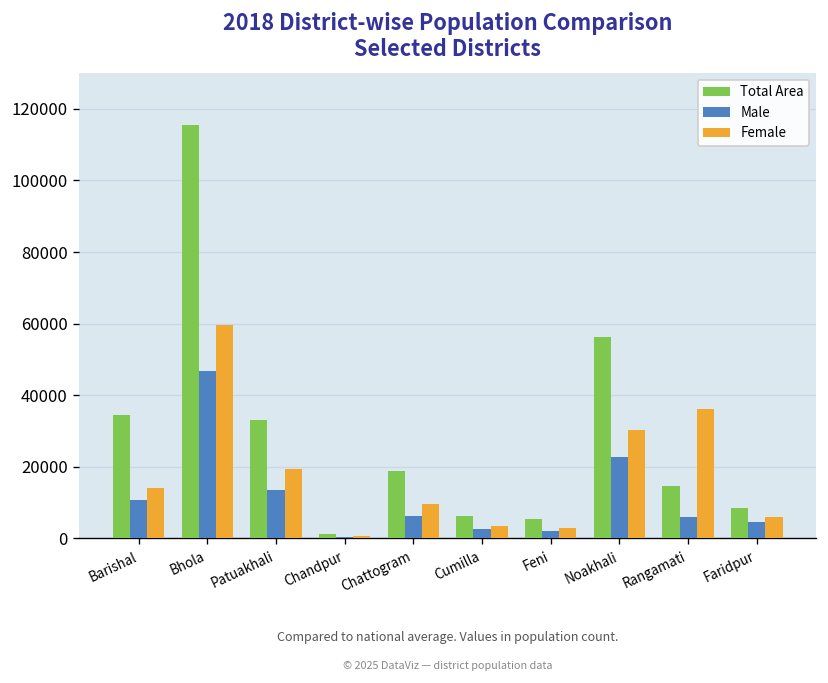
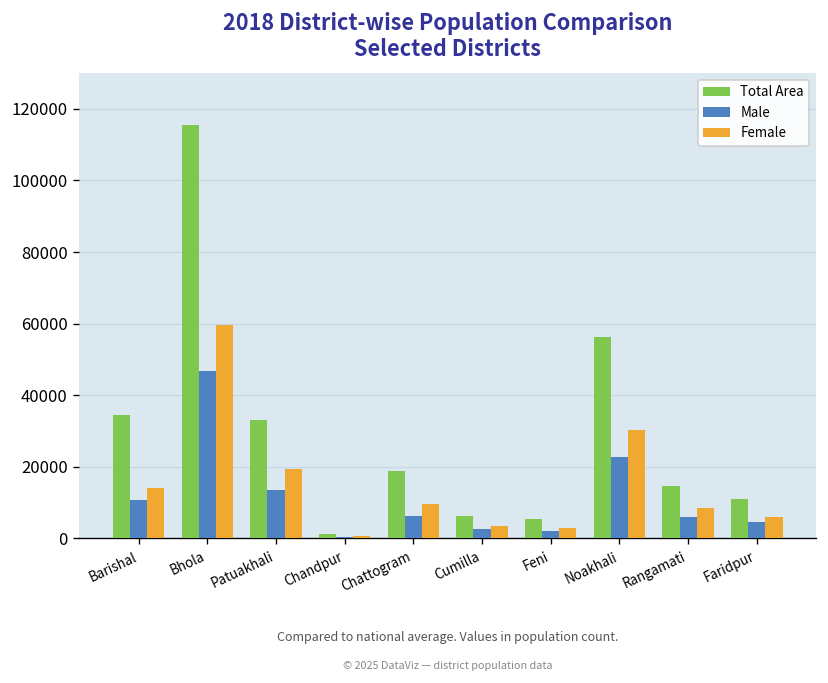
  {
    "Total Area": {
      "Barishal": 35000,
      "Bhola": 116000,
      "Patuakhali": 33000,
      "Chandpur": 1000,
      "Chattogram": 19000,
      "Cumilla": 6000,
      "Feni": 5000,
      "Noakhali": 56000,
      "Rangamati": 15000,
-     "Faridpur": 8000
+     "Faridpur": 11000
    },
    "Male": {
      "Barishal": 11000,
      "Bhola": 47000,
      "Patuakhali": 13000,
      "Chattogram": 6000,
      "Cumilla": 2000,
      "Feni": 2000,
      "Noakhali": 23000,
      "Rangamati": 6000,
      "Faridpur": 4000
    },
    "Female": {
      "Barishal": 14000,
      "Bhola": 60000,
      "Patuakhali": 19000,
      "Chattogram": 10000,
      "Cumilla": 4000,
      "Feni": 3000,
      "Noakhali": 30000,
-     "Rangamati": 36000,
+     "Rangamati": 8000,
      "Faridpur": 6000
    }
  }
